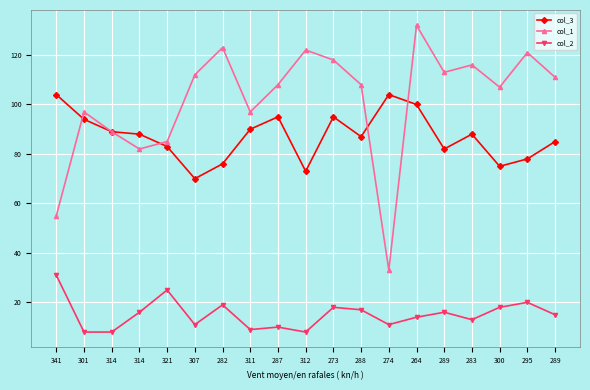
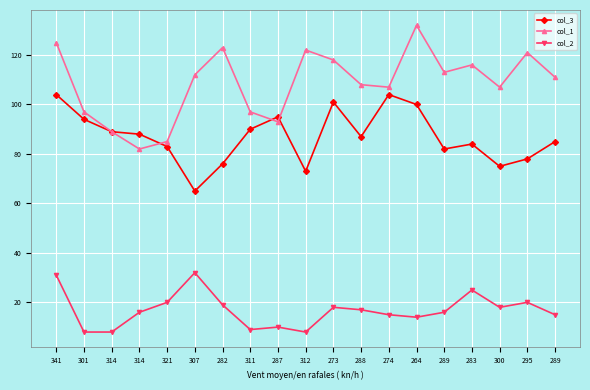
  {
    "col_3": {
      "341": 104,
      "301": 94,
      "321": 83,
-     "307": 70,
+     "307": 65,
      "282": 76,
      "311": 90,
      "287": 95,
      "312": 73,
-     "273": 95,
+     "273": 101,
      "288": 87,
      "274": 104,
      "264": 100,
-     "283": 88,
+     "283": 84,
      "300": 75,
      "295": 78
    },
    "col_1": {
-     "341": 55,
+     "341": 125,
      "301": 97,
      "321": 85,
      "307": 112,
      "282": 123,
      "311": 97,
-     "287": 108,
+     "287": 93,
      "312": 122,
      "273": 118,
      "288": 108,
-     "274": 33,
+     "274": 107,
      "264": 132,
      "283": 116,
      "300": 107,
      "295": 121
    },
    "col_2": {
      "341": 31,
      "301": 8,
-     "321": 25,
-     "307": 11,
+     "321": 20,
+     "307": 32,
      "282": 19,
      "311": 9,
      "287": 10,
      "312": 8,
      "273": 18,
      "288": 17,
-     "274": 11,
+     "274": 15,
      "264": 14,
-     "283": 13,
+     "283": 25,
      "300": 18,
      "295": 20
    }
  }
